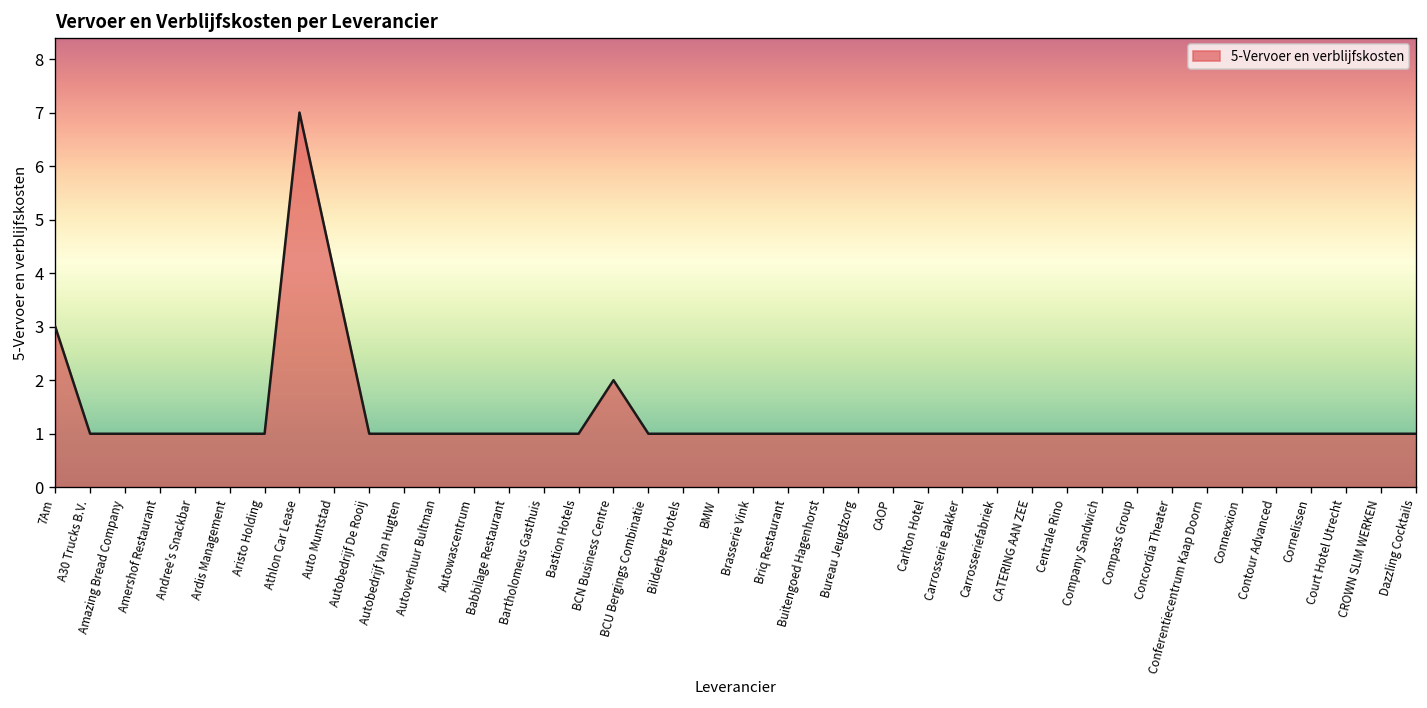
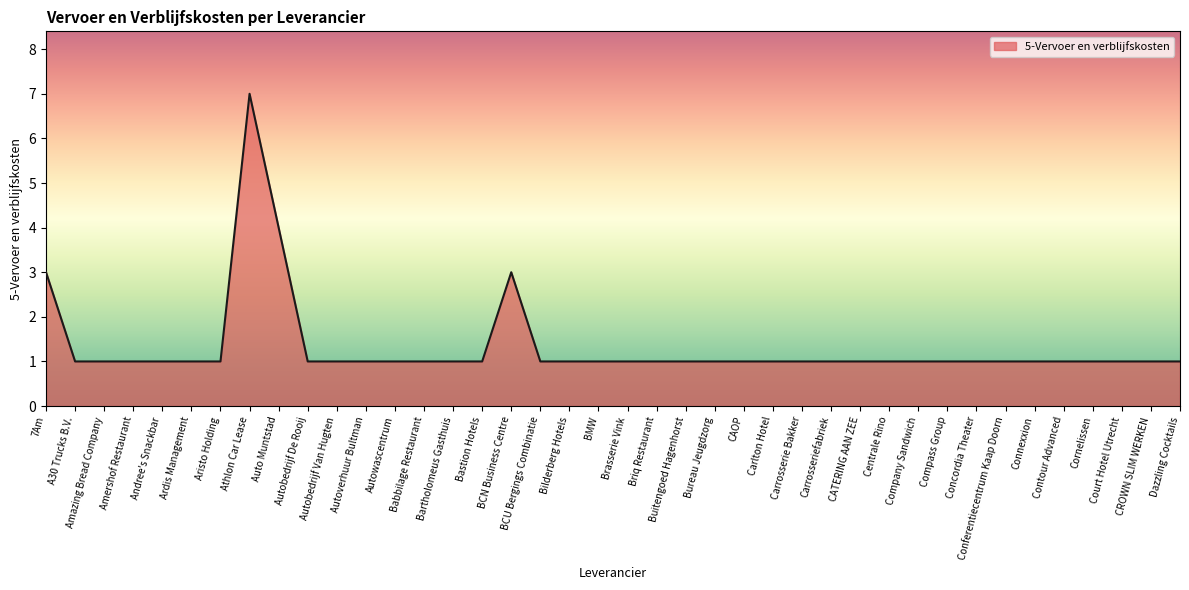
  {
    "7Am": 3,
    "A30 Trucks B.V.": 1,
    "Amazing Bread Company": 1,
    "Amershof Restaurant": 1,
    "Andree's Snackbar": 1,
    "Ardis Management": 1,
    "Aristo Holding": 1,
    "Athlon Car Lease": 7,
    "Auto Muntstad": 4,
    "Autobedrijf De Rooij": 1,
    "Autobedrijf Van Hugten": 1,
    "Autoverhuur Bultman": 1,
    "Autowascentrum": 1,
    "Babbilage Restaurant": 1,
    "Bartholomeus Gasthuis": 1,
    "Bastion Hotels": 1,
-   "BCN Business Centre": 2,
+   "BCN Business Centre": 3,
    "BCU Bergings Combinatie": 1,
    "Bilderberg Hotels": 1,
    "BMW": 1,
    "Brasserie Vink": 1,
    "Briq Restaurant": 1,
    "Buitengoed Hagenhorst": 1,
    "Bureau Jeugdzorg": 1,
    "CAOP": 1,
    "Carlton Hotel": 1,
    "Carrosserie Bakker": 1,
    "Carrosseriefabriek": 1,
    "CATERING AAN ZEE": 1,
    "Centrale Rino": 1,
    "Company Sandwich": 1,
    "Compass Group": 1,
    "Concordia Theater": 1,
    "Conferentiecentrum Kaap Doorn": 1,
    "Connexxion": 1,
    "Contour Advanced": 1,
    "Cornelissen": 1,
    "Court Hotel Utrecht": 1,
    "CROWN SLIM WERKEN": 1,
    "Dazzling Cocktails": 1
  }
